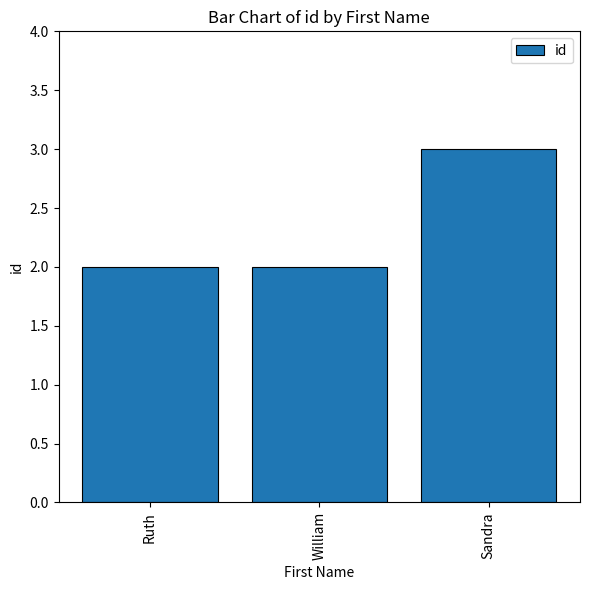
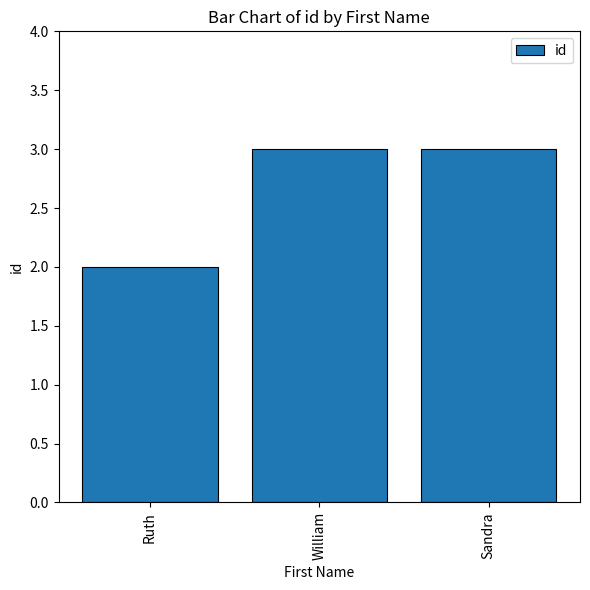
  {
    "Ruth": 2,
-   "William": 2,
+   "William": 3,
    "Sandra": 3
  }
